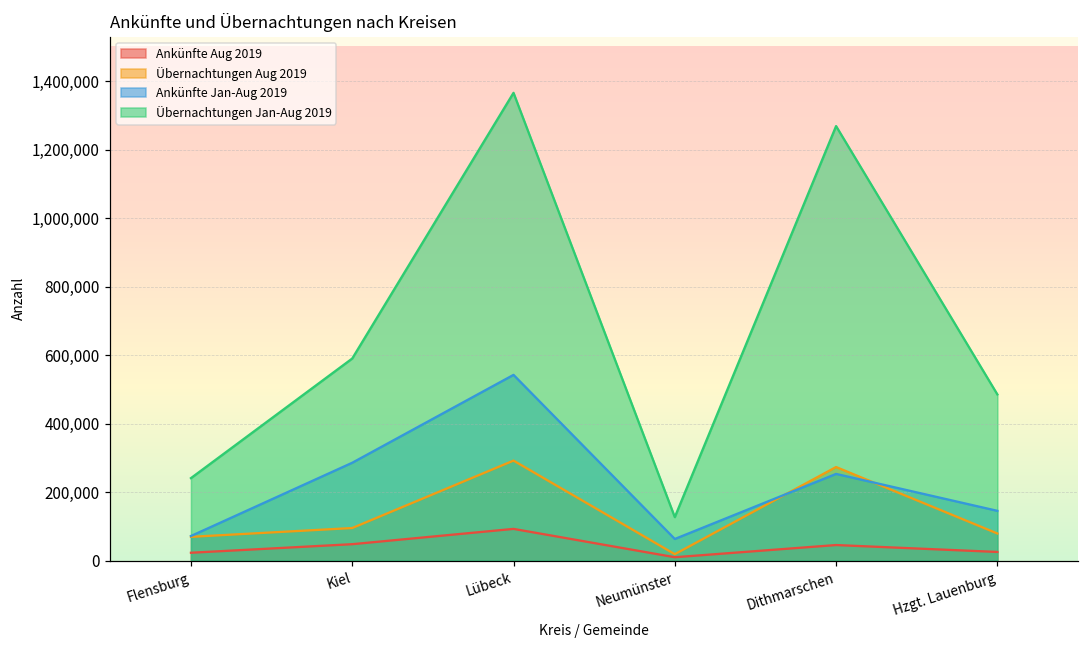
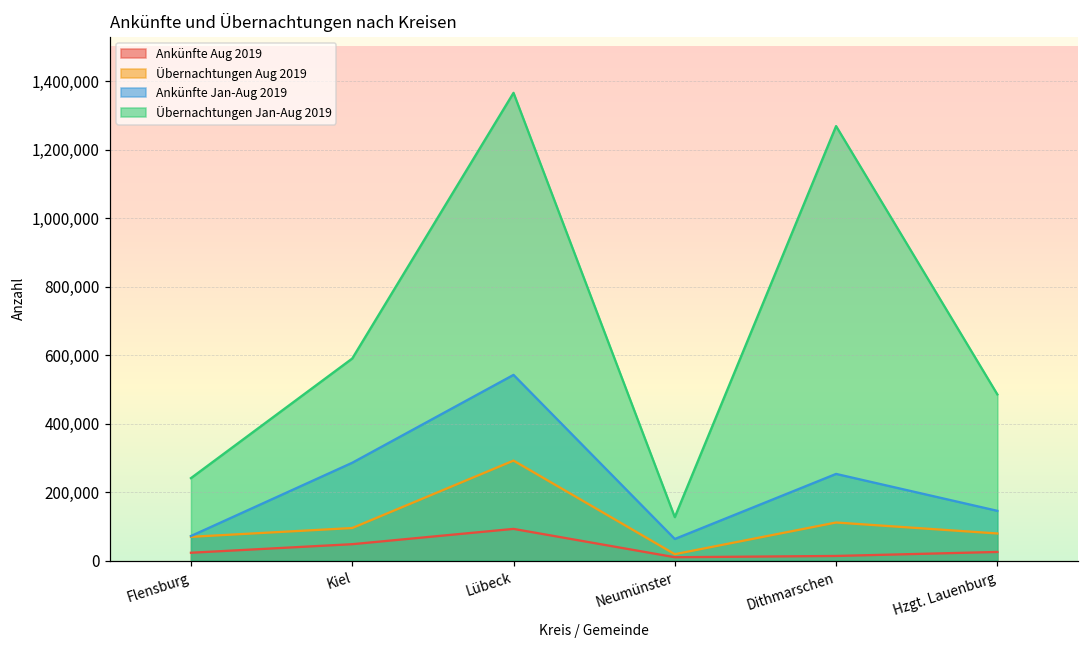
  {
    "Ankünfte Aug 2019": {
      "Flensburg": "20,000",
      "Kiel": "50,000",
      "Lübeck": "90,000",
      "Neumünster": "10,000",
-     "Dithmarschen": "50,000",
+     "Dithmarschen": "10,000",
      "Hzgt. Lauenburg": "30,000"
    },
    "Übernachtungen Aug 2019": {
      "Kiel": "100,000",
      "Lübeck": "290,000",
      "Neumünster": "20,000",
-     "Dithmarschen": "270,000",
+     "Dithmarschen": "110,000",
      "Hzgt. Lauenburg": "80,000"
    },
    "Ankünfte Jan-Aug 2019": {
      "Kiel": "290,000",
      "Lübeck": "540,000",
      "Neumünster": "60,000",
      "Dithmarschen": "250,000",
      "Hzgt. Lauenburg": "150,000"
    },
    "Übernachtungen Jan-Aug 2019": {
      "Flensburg": "240,000",
      "Kiel": "590,000",
      "Lübeck": "1,370,000",
      "Neumünster": "130,000",
      "Dithmarschen": "1,270,000",
      "Hzgt. Lauenburg": "490,000"
    }
  }
